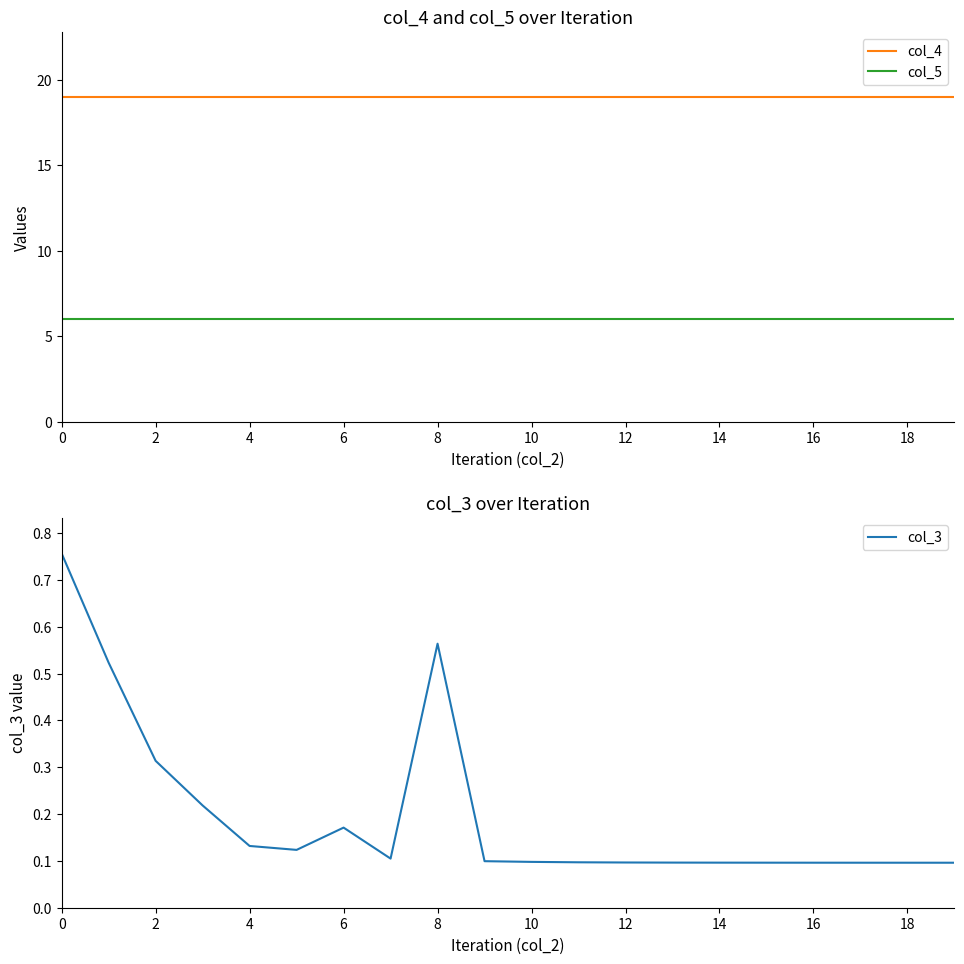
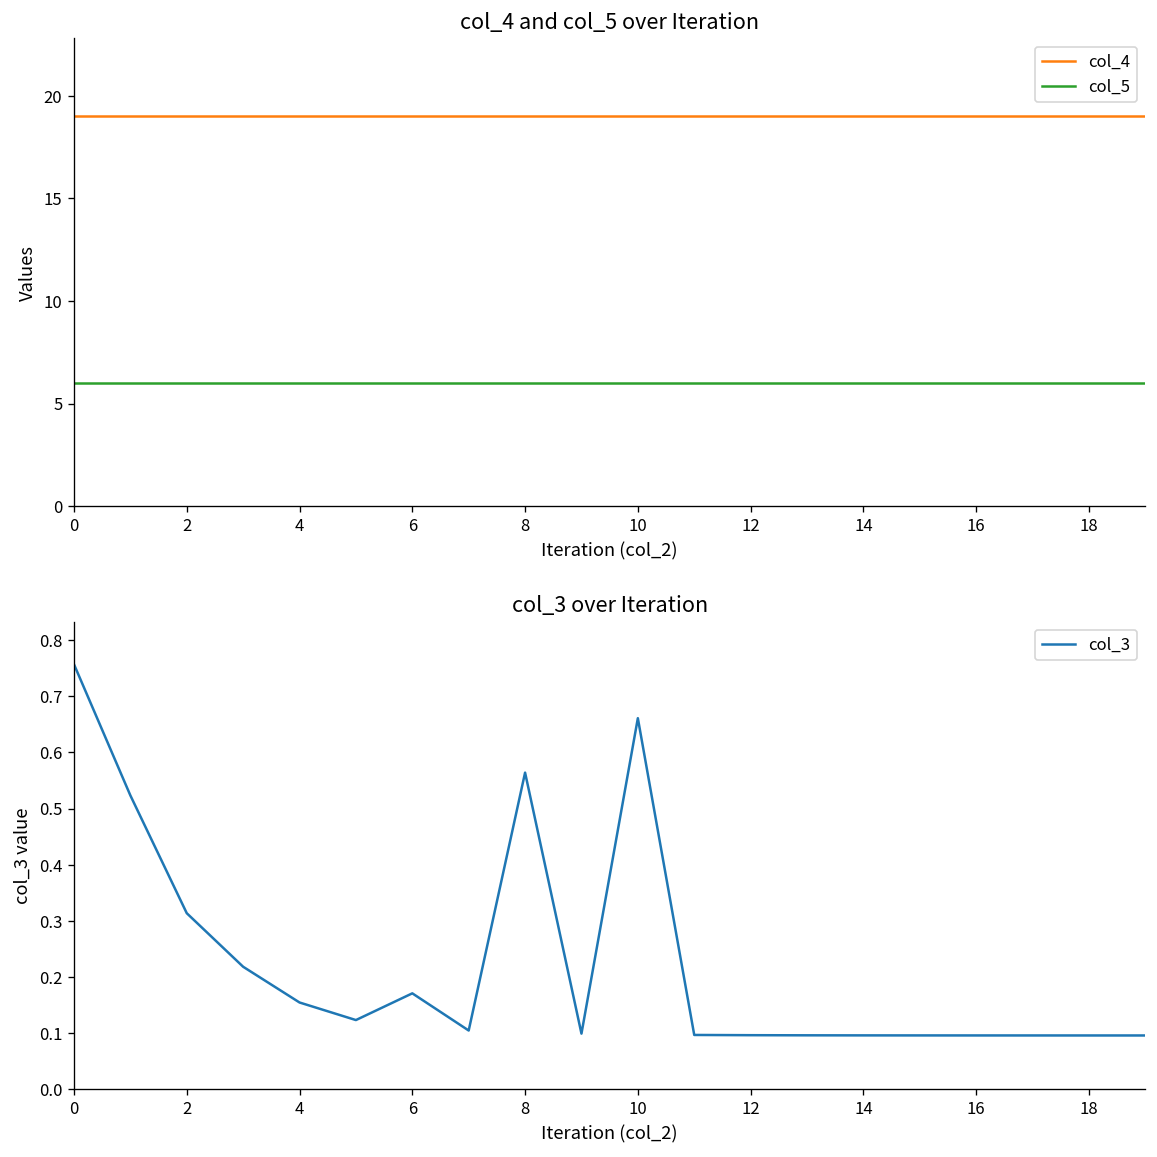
  {
    "col_4 and col_5 over Iteration": {
      "col_4": {
        "0": 19.0,
        "2": 19.0,
        "4": 19.0,
        "6": 19.0,
        "8": 19.0,
        "10": 19.0,
        "12": 19.0,
        "14": 19.0,
        "16": 19.0,
        "18": 19.0
      },
      "col_5": {
        "0": 6.0,
        "2": 6.0,
        "4": 6.0,
        "6": 6.0,
        "8": 6.0,
        "10": 6.0,
        "12": 6.0,
        "14": 6.0,
        "16": 6.0,
        "18": 6.0
      }
    },
    "col_3 over Iteration": {
      "0": 0.76,
      "2": 0.31,
-     "4": 0.13,
+     "4": 0.15,
      "6": 0.17,
      "8": 0.56,
-     "10": 0.10,
+     "10": 0.66,
      "12": 0.10,
      "14": 0.10,
      "16": 0.10,
      "18": 0.10
    }
  }
